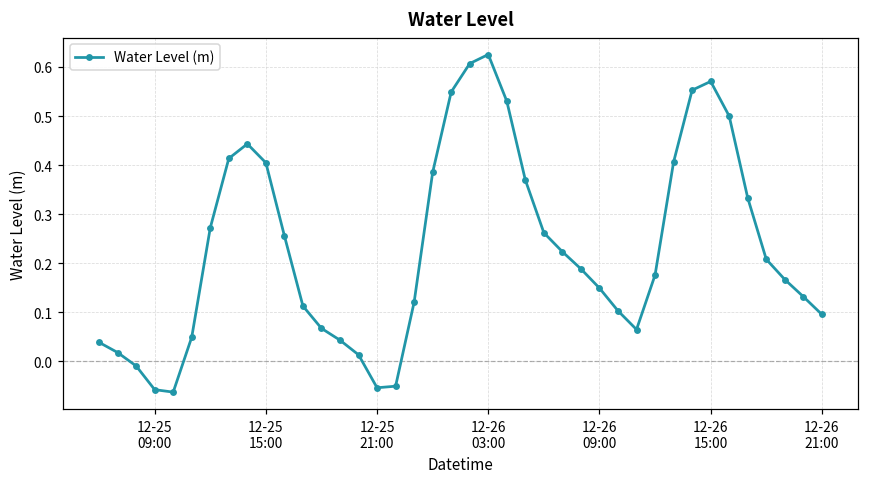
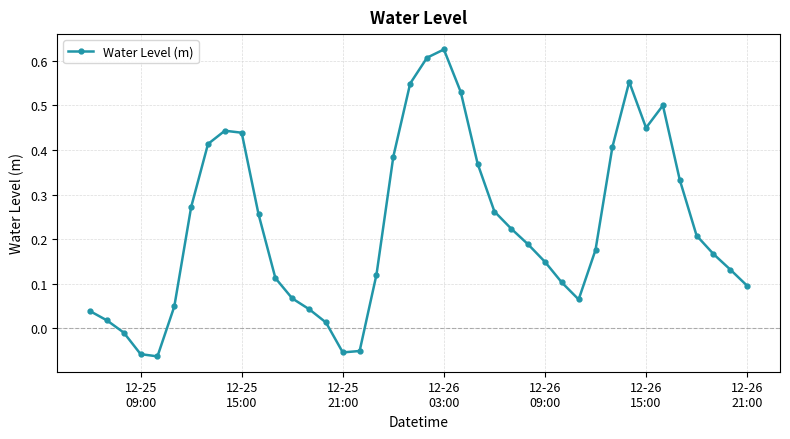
  {
    "12-25 09:00": -0.06,
-   "12-25 15:00": 0.40,
+   "12-25 15:00": 0.44,
    "12-25 21:00": -0.05,
    "12-26 03:00": 0.63,
    "12-26 09:00": 0.15,
-   "12-26 15:00": 0.57,
+   "12-26 15:00": 0.45,
    "12-26 21:00": 0.10
  }
